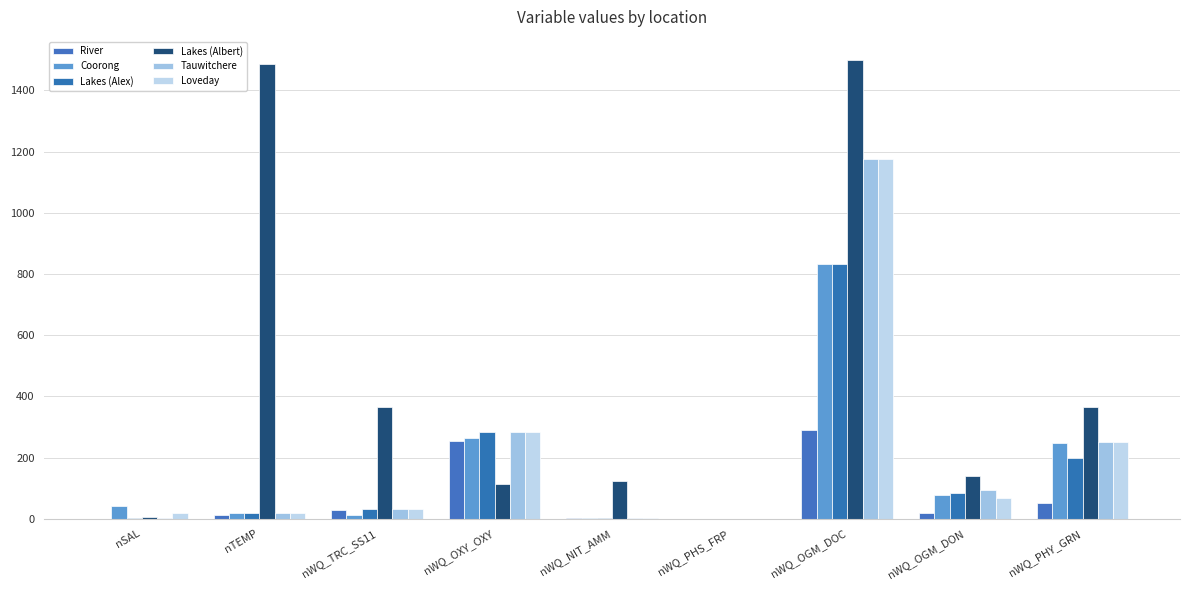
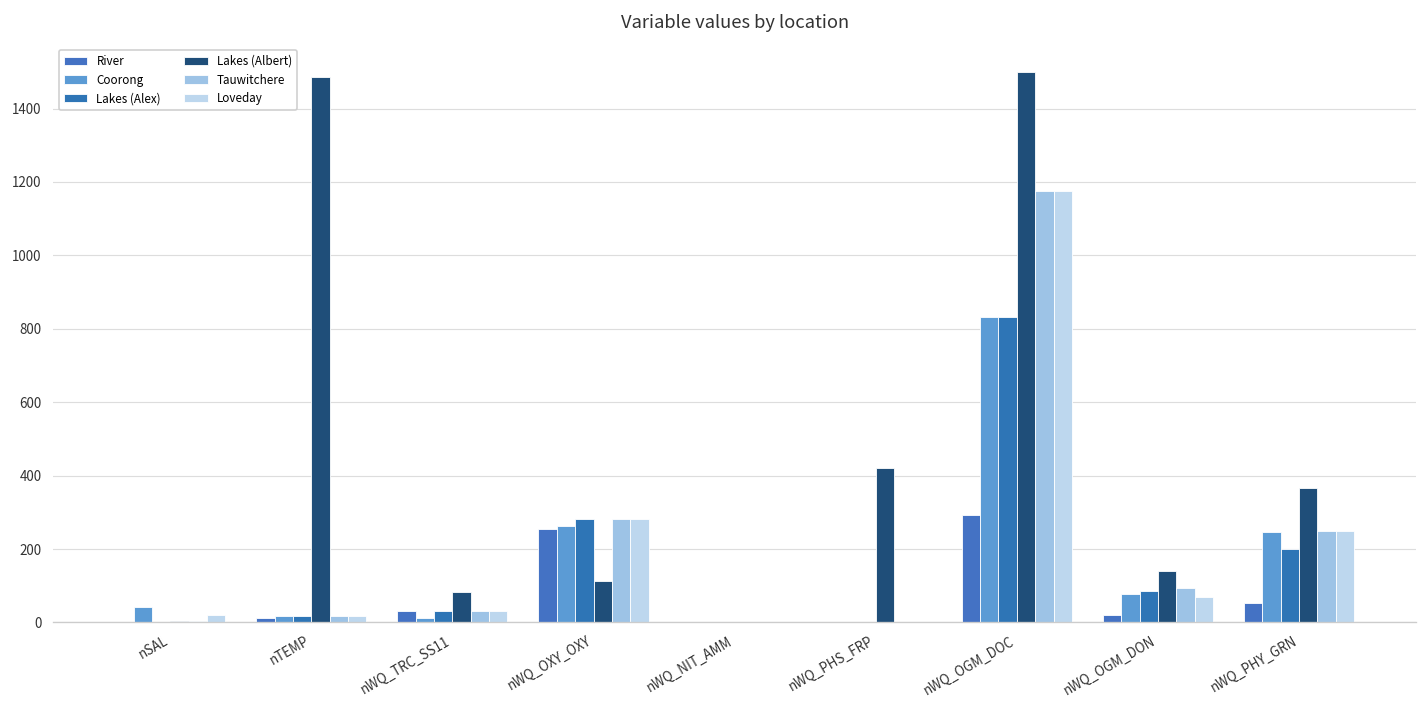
  {
    "Lakes (Albert)": {
      "nTEMP": 1490,
-     "nWQ_TRC_SS11": 360,
+     "nWQ_TRC_SS11": 80,
      "nWQ_OXY_OXY": 110,
-     "nWQ_NIT_AMM": 120,
-     "nWQ_PHS_FRP": 0,
+     "nWQ_NIT_AMM": 0,
+     "nWQ_PHS_FRP": 420,
      "nWQ_OGM_DOC": 1500,
      "nWQ_OGM_DON": 140,
      "nWQ_PHY_GRN": 370
    }
  }
